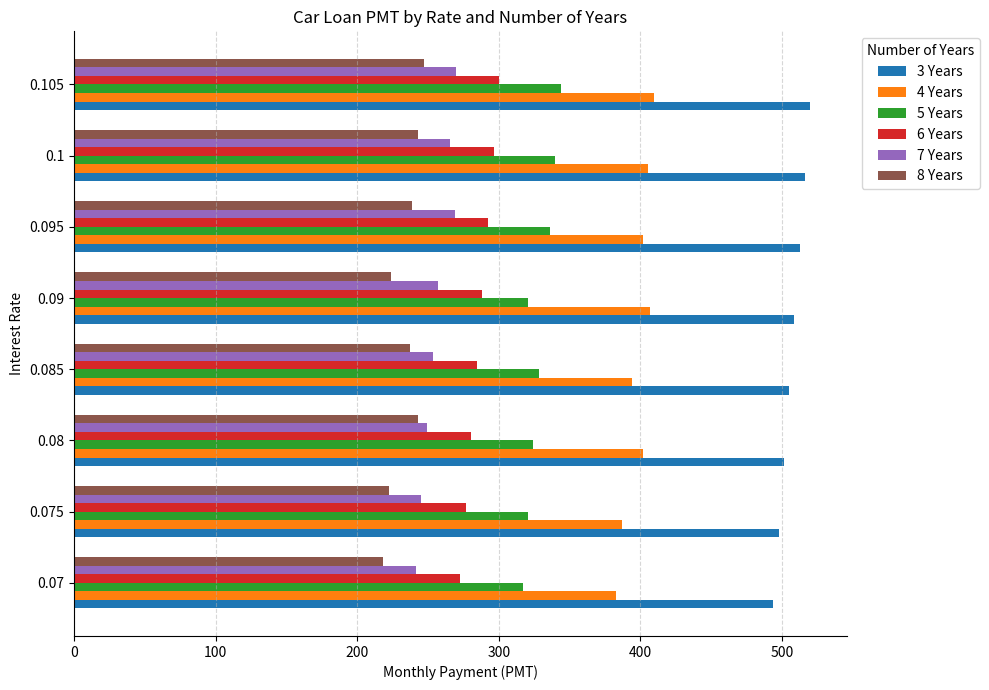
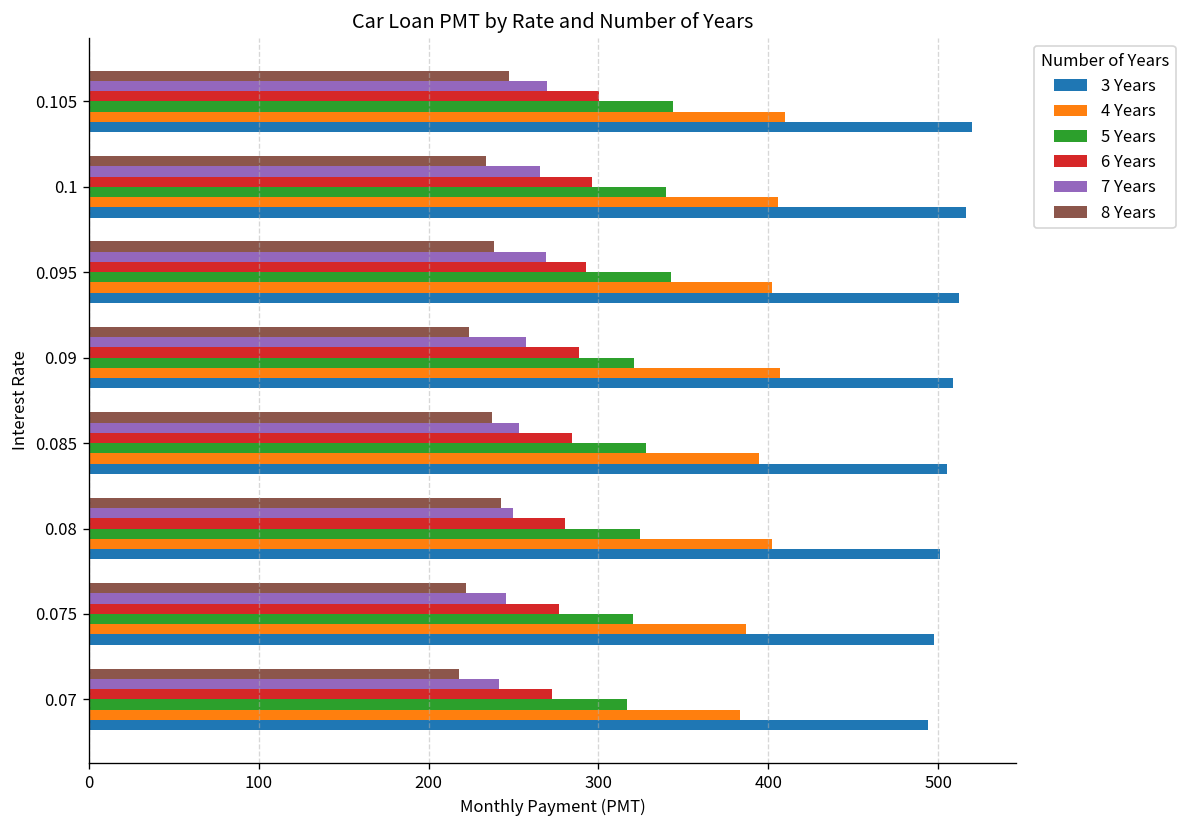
  {
    "3 Years": {
      "0.105": 520,
      "0.1": 516,
      "0.095": 513,
      "0.09": 509,
      "0.085": 505,
      "0.08": 501,
      "0.075": 498,
      "0.07": 494
    },
    "4 Years": {
      "0.105": 410,
      "0.1": 406,
      "0.095": 402,
      "0.09": 407,
      "0.085": 394,
      "0.08": 402,
      "0.075": 387,
      "0.07": 383
    },
    "5 Years": {
      "0.105": 344,
      "0.1": 340,
-     "0.095": 336,
+     "0.095": 343,
      "0.09": 321,
      "0.085": 328,
      "0.08": 324,
      "0.075": 321,
      "0.07": 317
    },
    "6 Years": {
      "0.105": 300,
      "0.1": 296,
      "0.095": 292,
      "0.09": 288,
      "0.085": 284,
      "0.08": 281,
      "0.075": 277,
      "0.07": 273
    },
    "7 Years": {
      "0.105": 270,
      "0.1": 266,
      "0.095": 269,
      "0.09": 257,
      "0.085": 253,
      "0.08": 249,
      "0.075": 245,
      "0.07": 241
    },
    "8 Years": {
      "0.105": 247,
-     "0.1": 243,
+     "0.1": 234,
      "0.095": 239,
      "0.09": 224,
      "0.085": 237,
      "0.08": 243,
      "0.075": 222,
      "0.07": 218
    }
  }
